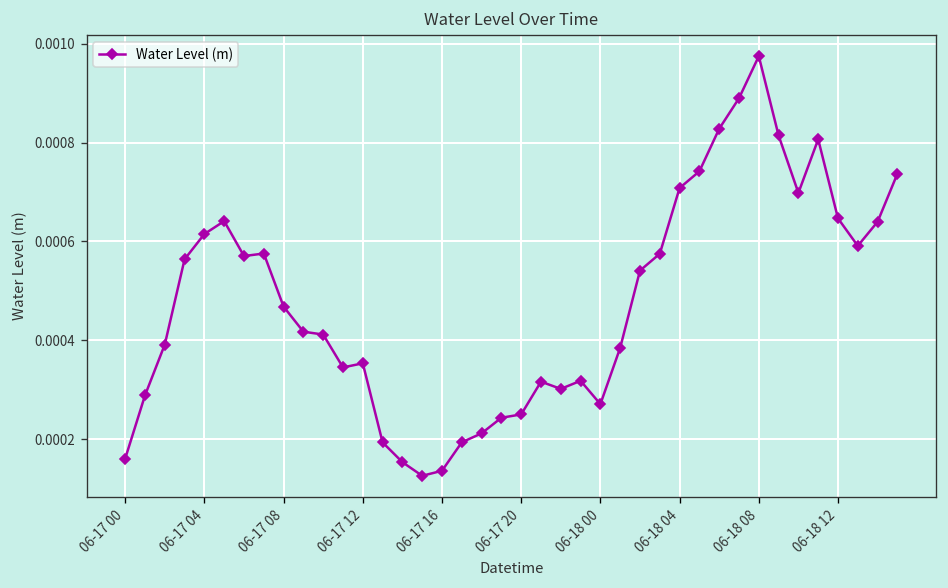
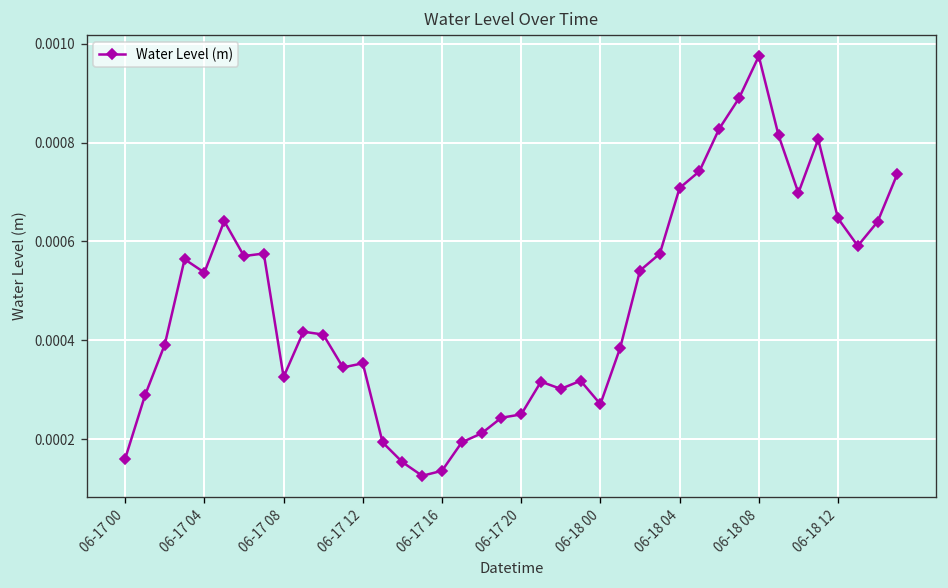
  {
    "06-17 00": 0.00016,
-   "06-17 04": 0.00062,
-   "06-17 08": 0.00047,
+   "06-17 04": 0.00054,
+   "06-17 08": 0.00033,
    "06-17 12": 0.00035,
    "06-17 16": 0.00014,
    "06-17 20": 0.00025,
    "06-18 00": 0.00027,
    "06-18 04": 0.00071,
    "06-18 08": 0.00097,
    "06-18 12": 0.00065
  }
